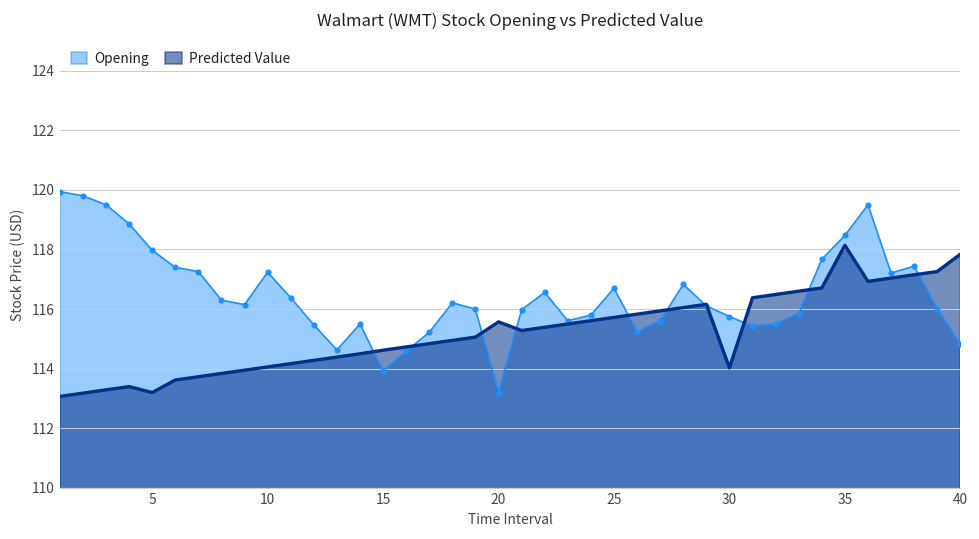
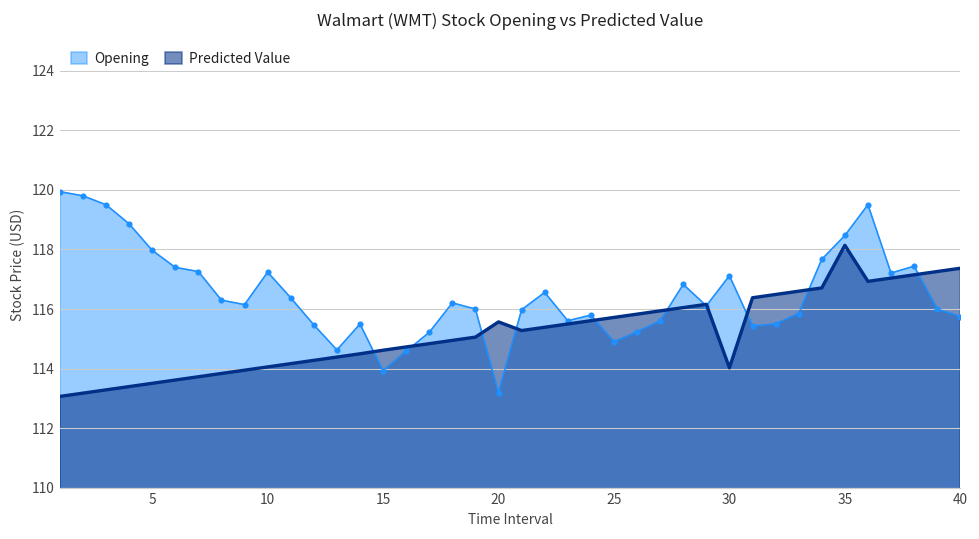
  {
    "Opening": {
      "5": 118.0,
      "10": 117.2,
      "15": 113.9,
      "20": 113.2,
-     "25": 116.7,
-     "30": 115.8,
+     "25": 114.9,
+     "30": 117.1,
      "35": 118.5,
-     "40": 114.8
+     "40": 115.8
    },
    "Predicted Value": {
-     "5": 113.2,
+     "5": 113.5,
      "10": 114.1,
      "15": 114.6,
      "20": 115.6,
      "25": 115.7,
      "30": 114.0,
      "35": 118.1,
-     "40": 117.8
+     "40": 117.4
    }
  }
